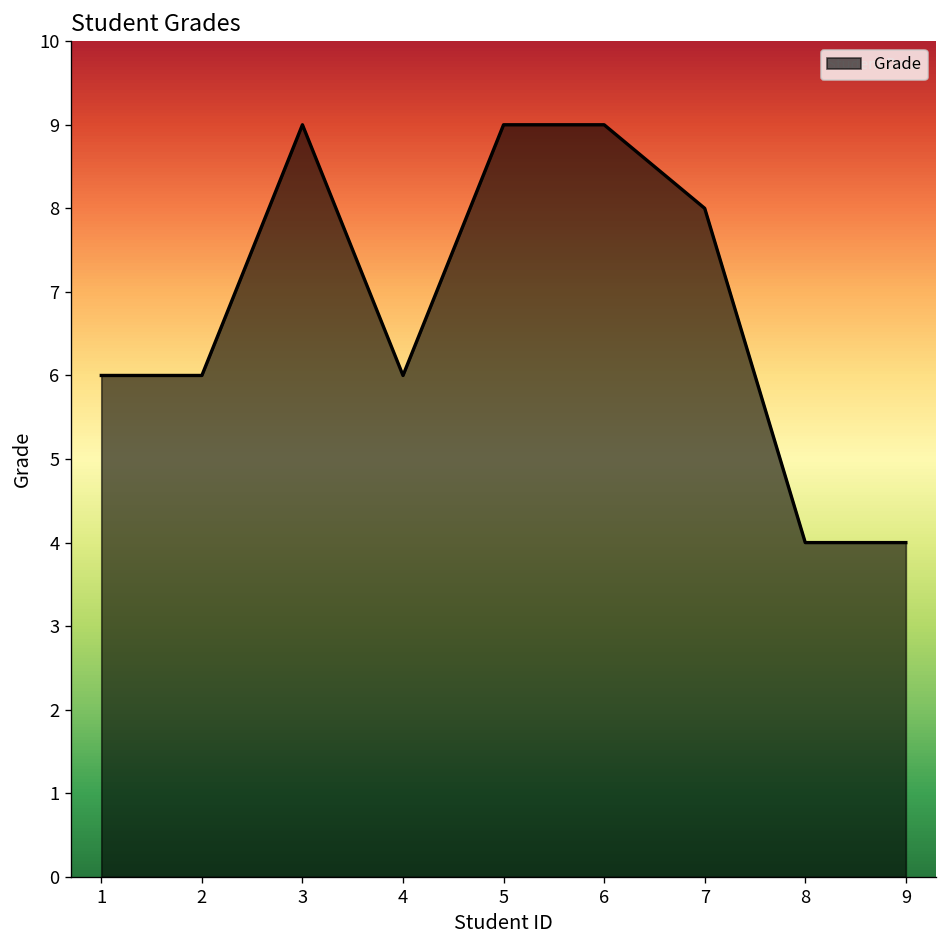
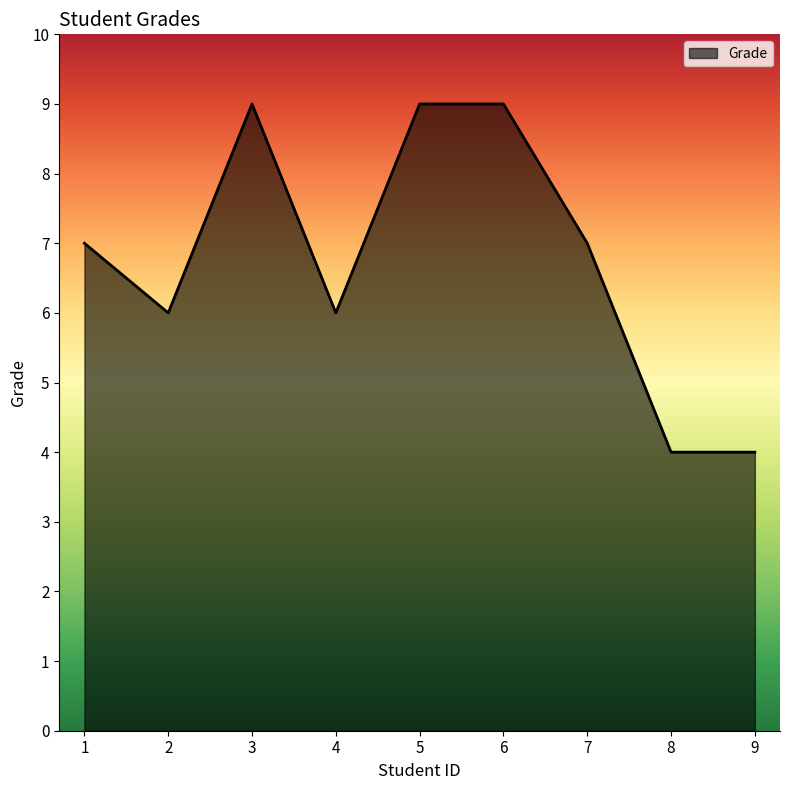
  {
-   "1": 6,
+   "1": 7,
    "2": 6,
    "3": 9,
    "4": 6,
    "5": 9,
    "6": 9,
-   "7": 8,
+   "7": 7,
    "8": 4,
    "9": 4
  }
